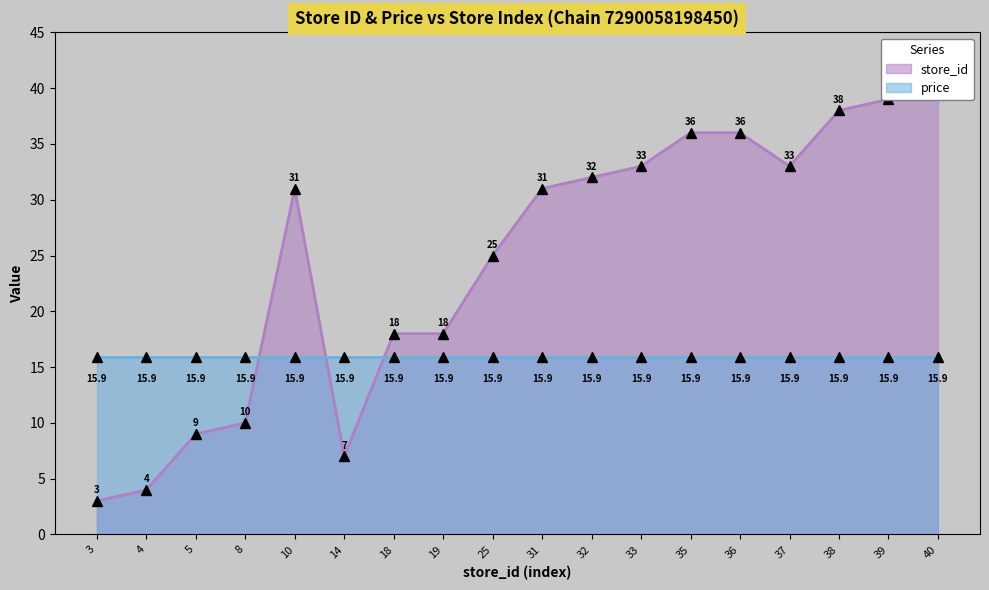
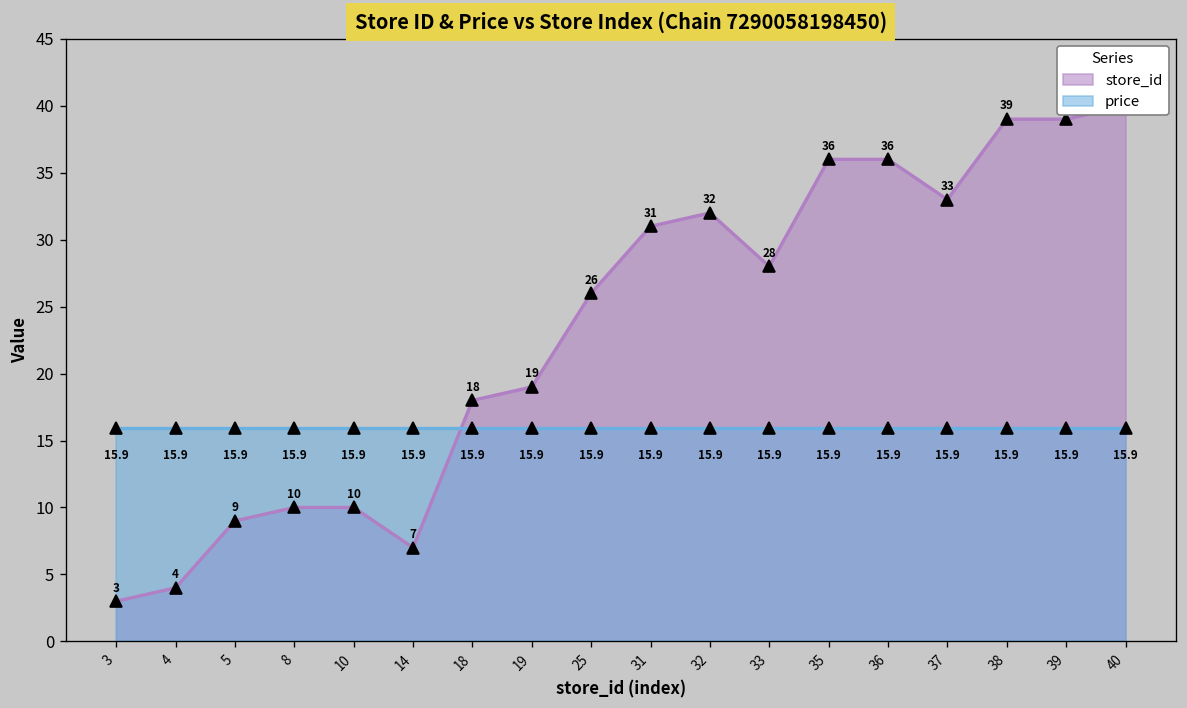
  {
    "store_id": {
-     "10": 31,
-     "19": 18,
-     "25": 25,
-     "33": 33,
-     "38": 38
+     "10": 10,
+     "19": 19,
+     "25": 26,
+     "33": 28,
+     "38": 39
    }
  }
